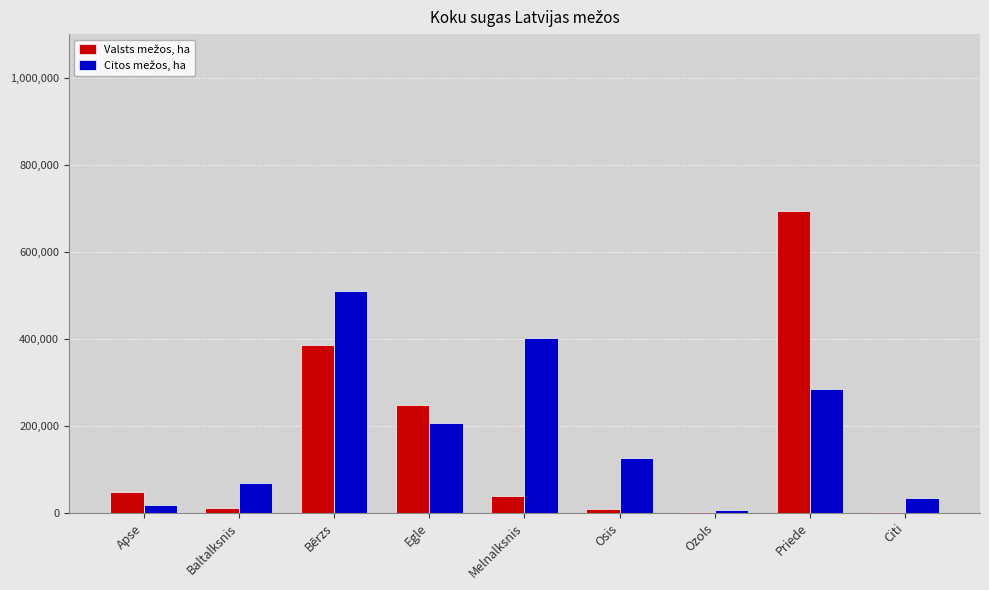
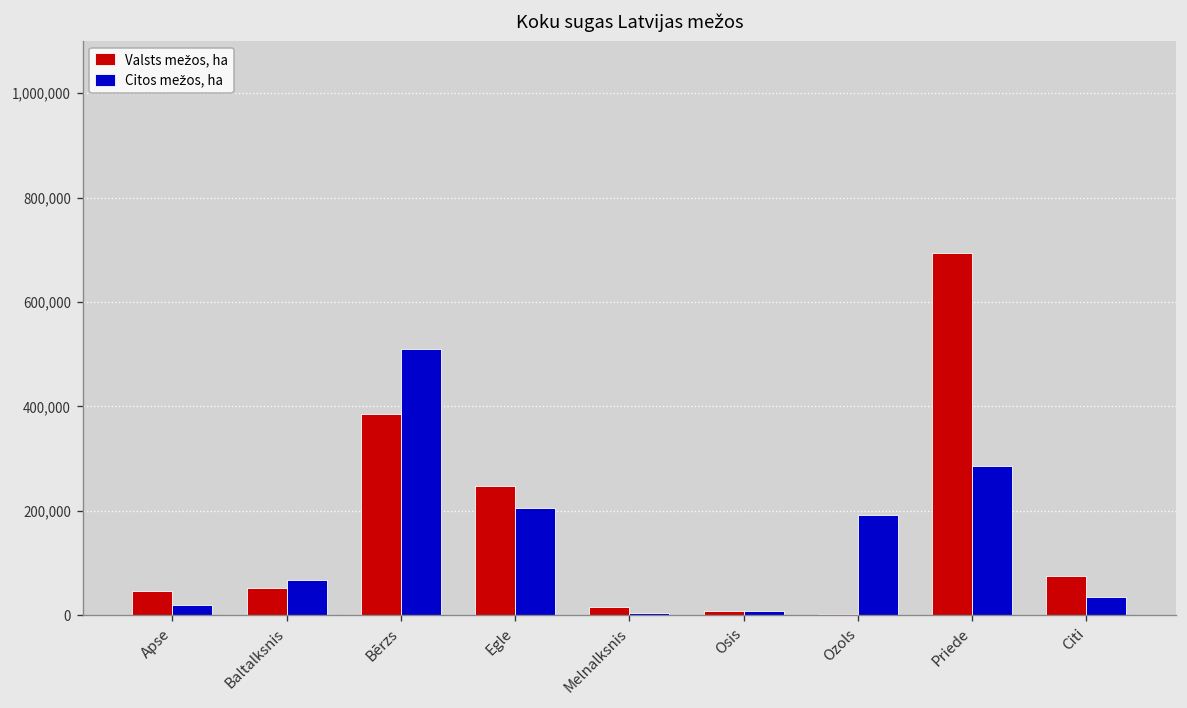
  {
    "Valsts mežos, ha": {
      "Apse": "50,000",
-     "Baltalksnis": "10,000",
+     "Baltalksnis": "50,000",
      "Bērzs": "390,000",
      "Egle": "250,000",
-     "Melnalksnis": "40,000",
+     "Melnalksnis": "20,000",
      "Osis": "10,000",
      "Priede": "690,000",
-     "Citi": "0"
+     "Citi": "80,000"
    },
    "Citos mežos, ha": {
      "Apse": "20,000",
      "Baltalksnis": "70,000",
      "Bērzs": "510,000",
      "Egle": "210,000",
-     "Melnalksnis": "400,000",
-     "Osis": "130,000",
-     "Ozols": "10,000",
+     "Melnalksnis": "0",
+     "Osis": "10,000",
+     "Ozols": "190,000",
      "Priede": "290,000",
      "Citi": "30,000"
    }
  }
